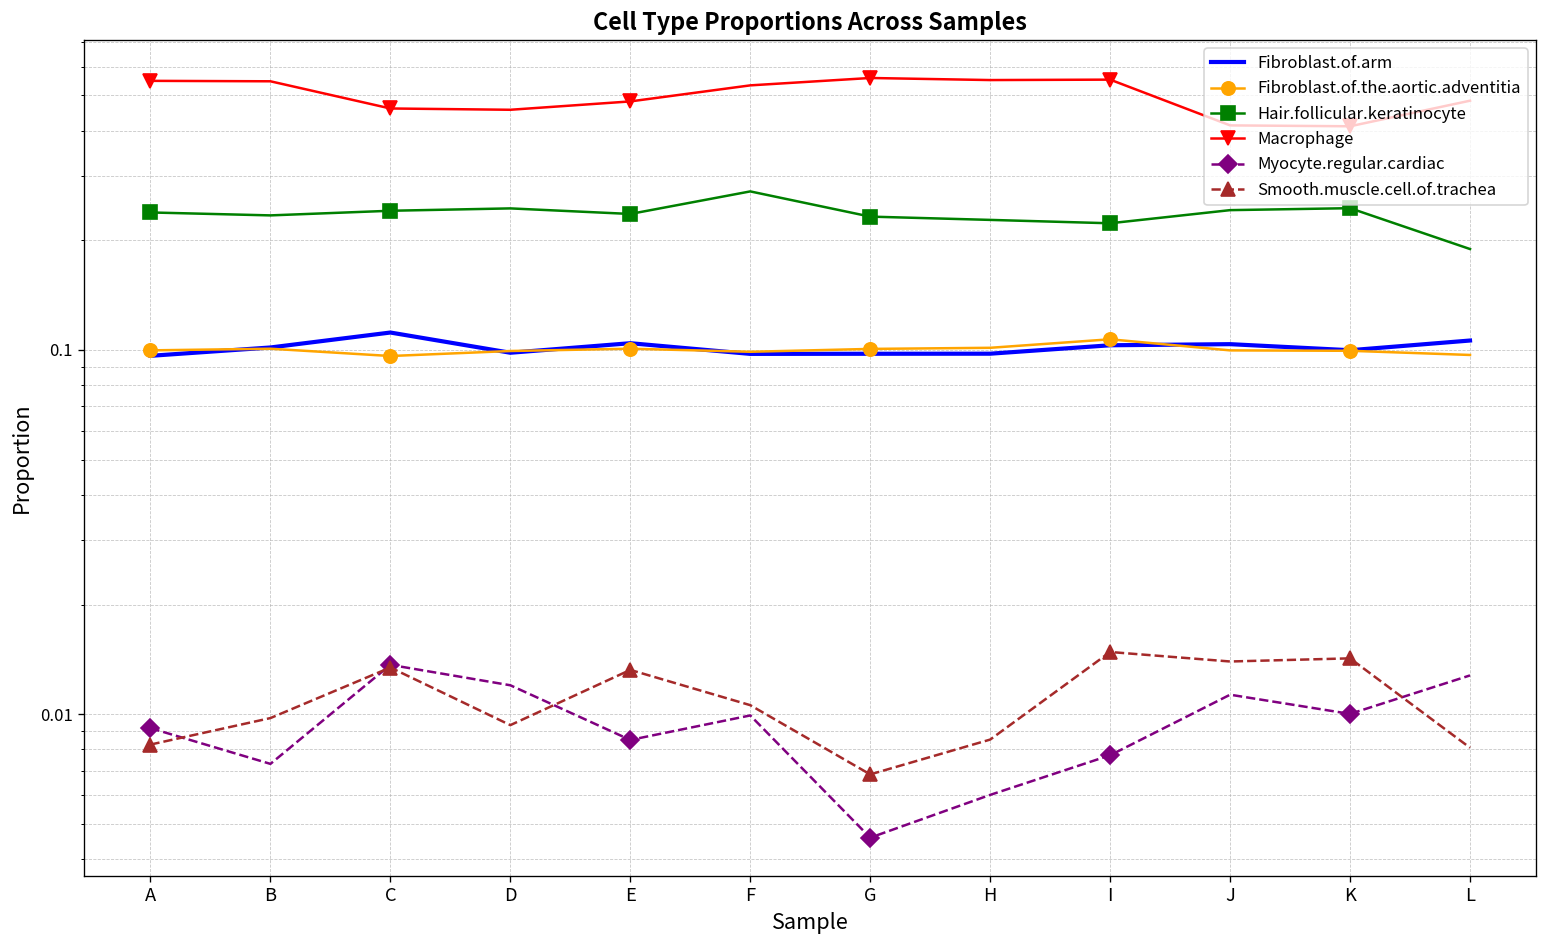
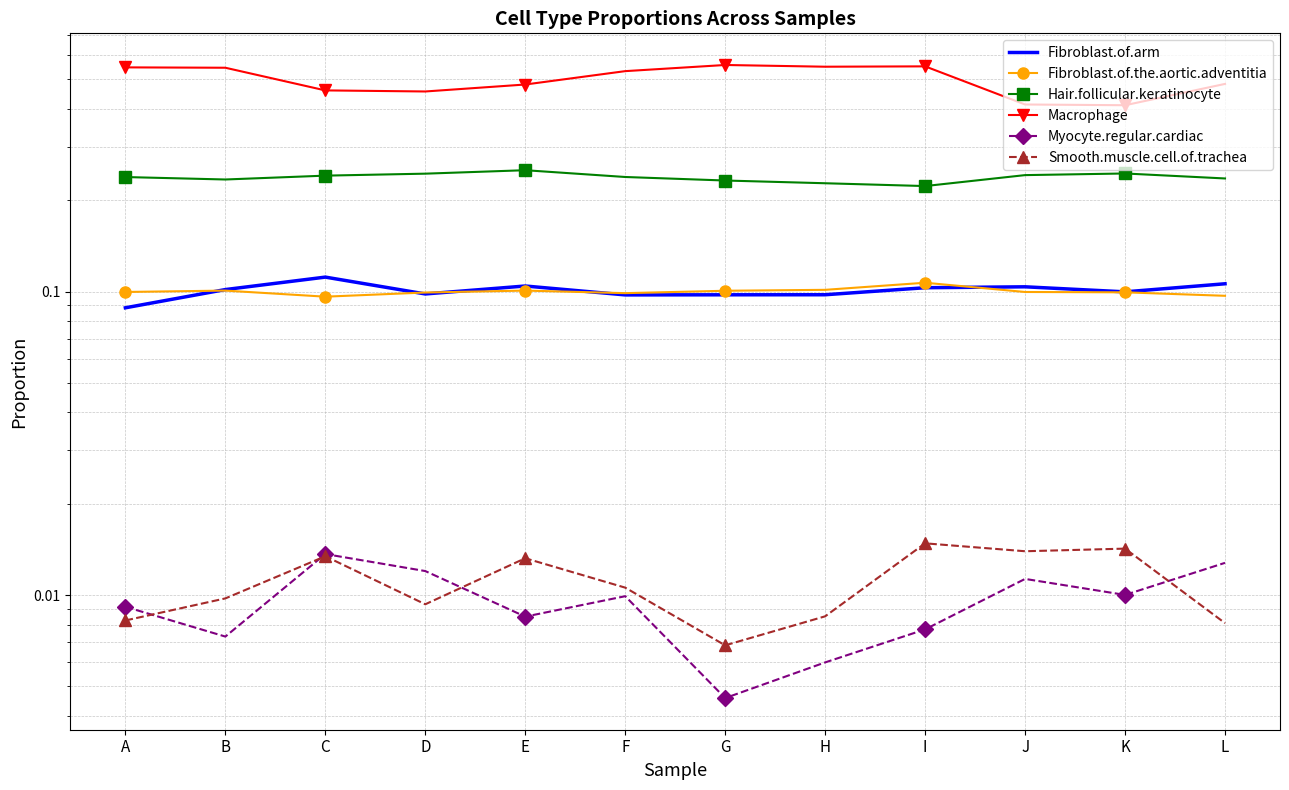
  {
    "Fibroblast.of.arm": {
-     "A": 0.096,
+     "A": 0.088,
      "C": 0.112,
      "E": 0.104,
      "G": 0.098,
      "H": 0.098,
      "I": 0.103,
      "J": 0.104,
      "L": 0.106
    },
    "Fibroblast.of.the.aortic.adventitia": {
      "A": 0.100,
      "C": 0.096,
      "E": 0.101,
      "G": 0.101,
      "H": 0.101,
      "I": 0.107,
      "J": 0.100,
      "L": 0.097
    },
    "Hair.follicular.keratinocyte": {
      "A": 0.24,
      "B": 0.23,
      "C": 0.24,
      "D": 0.24,
-     "E": 0.24,
-     "F": 0.27,
+     "E": 0.25,
+     "F": 0.24,
      "G": 0.23,
      "H": 0.23,
      "I": 0.22,
      "J": 0.24,
      "K": 0.25,
-     "L": 0.19
+     "L": 0.24
    },
    "Macrophage": {
      "A": 0.55,
      "B": 0.55,
      "C": 0.46,
      "D": 0.46,
      "E": 0.48,
      "F": 0.53,
      "G": 0.56,
      "H": 0.55,
      "I": 0.55
    },
    "Myocyte.regular.cardiac": {
      "A": 0.009,
      "B": 0.0073,
      "D": 0.012,
      "E": 0.0085,
      "F": 0.010,
      "G": 0.0046,
      "H": 0.006,
      "I": 0.0077,
      "J": 0.0113,
      "K": 0.010,
      "L": 0.013
    },
    "Smooth.muscle.cell.of.trachea": {
      "A": 0.0083,
      "B": 0.0098,
      "D": 0.0093,
      "E": 0.013,
      "F": 0.0106,
      "G": 0.0068,
      "H": 0.0085,
      "I": 0.015,
      "J": 0.014,
      "K": 0.014,
      "L": 0.008
    }
  }
